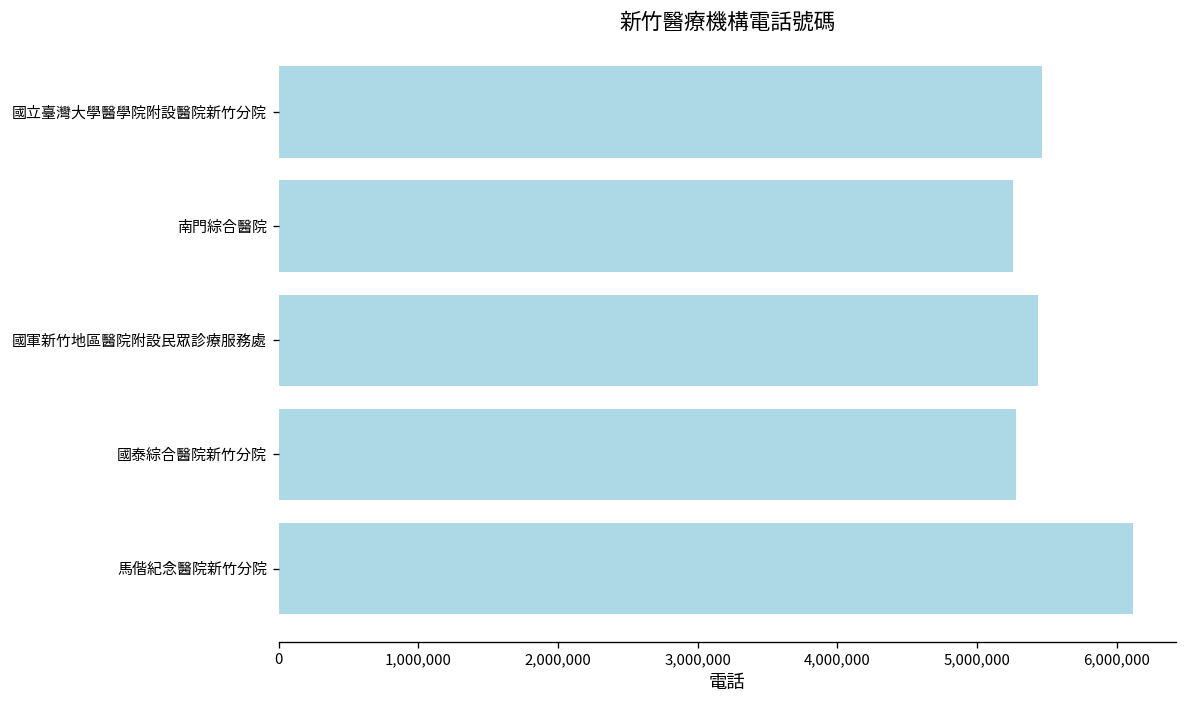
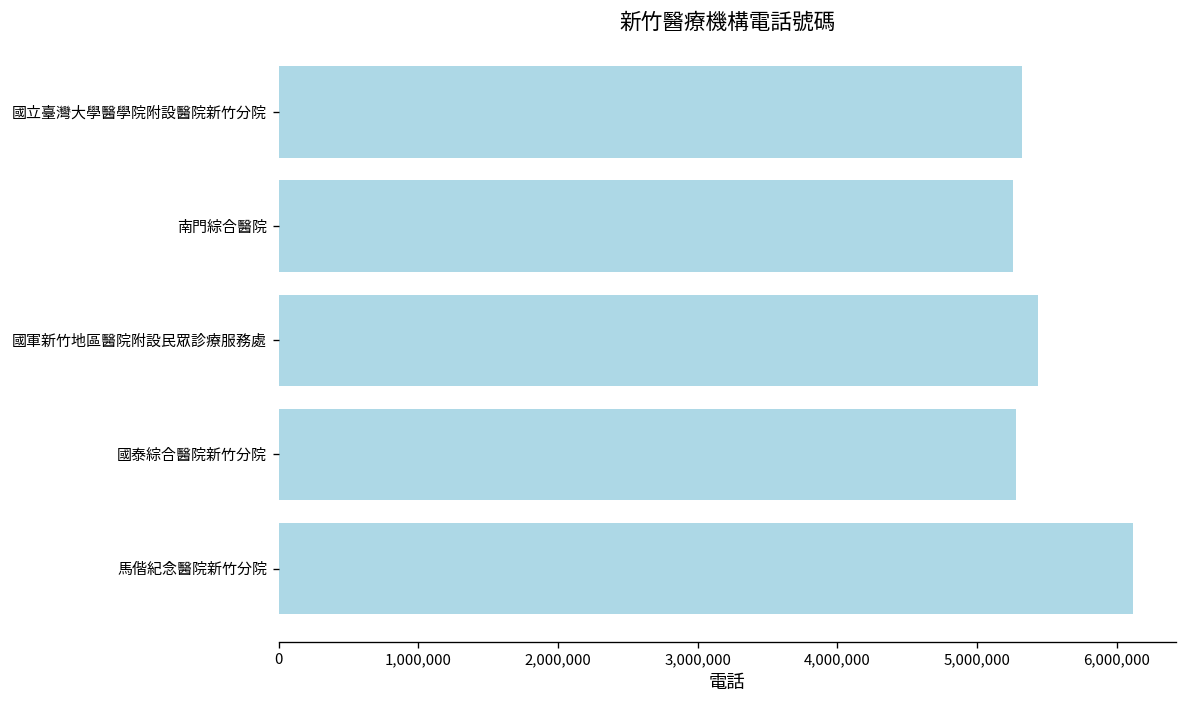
  {
-   "國立臺灣大學醫學院附設醫院新竹分院": "5,470,000",
+   "國立臺灣大學醫學院附設醫院新竹分院": "5,330,000",
    "南門綜合醫院": "5,260,000",
    "國軍新竹地區醫院附設民眾診療服務處": "5,430,000",
    "國泰綜合醫院新竹分院": "5,280,000",
    "馬偕紀念醫院新竹分院": "6,120,000"
  }
